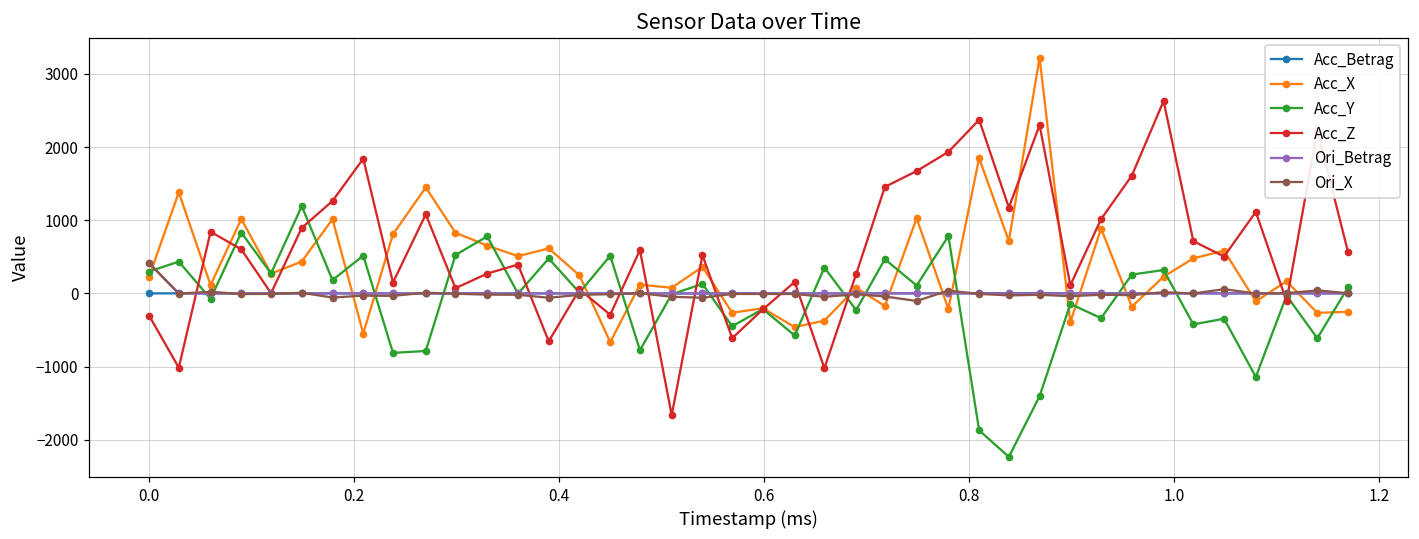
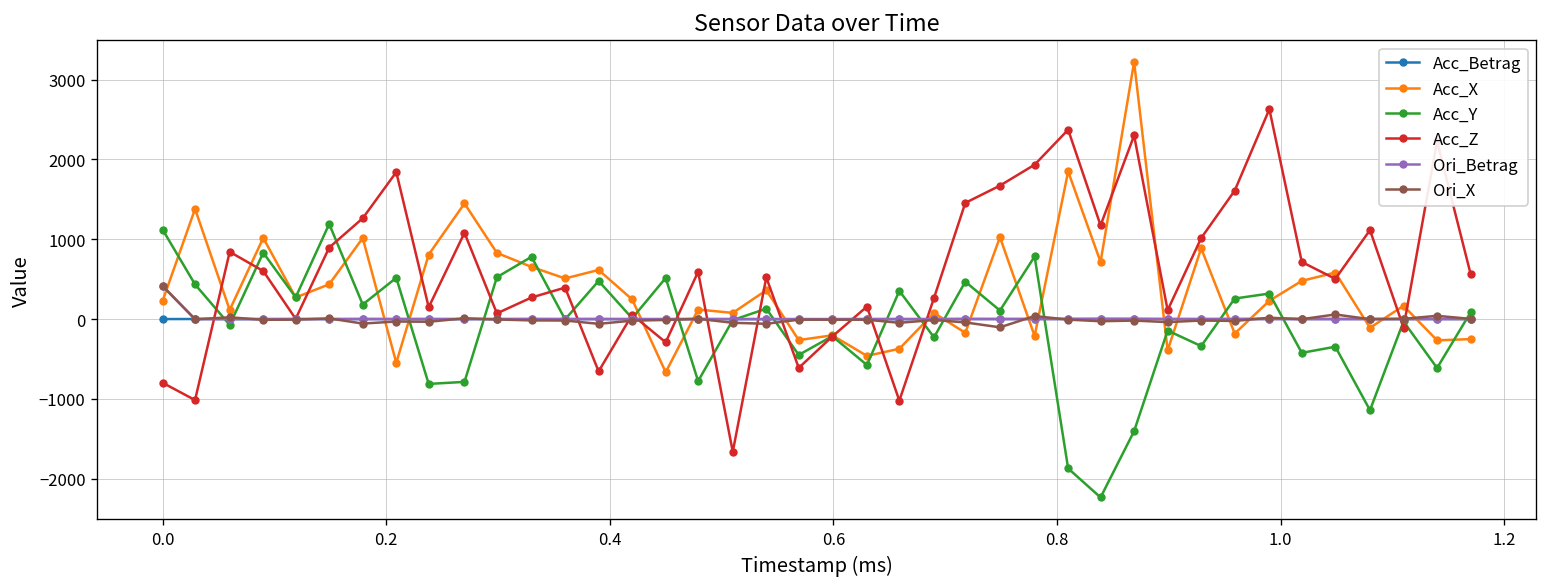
  {
    "Acc_Betrag": {
      "0.0": 0
    },
    "Acc_X": {
      "0.0": 200
    },
    "Acc_Y": {
-     "0.0": 300
+     "0.0": 1100
    },
    "Acc_Z": {
-     "0.0": -300
+     "0.0": -800
    }
  }
